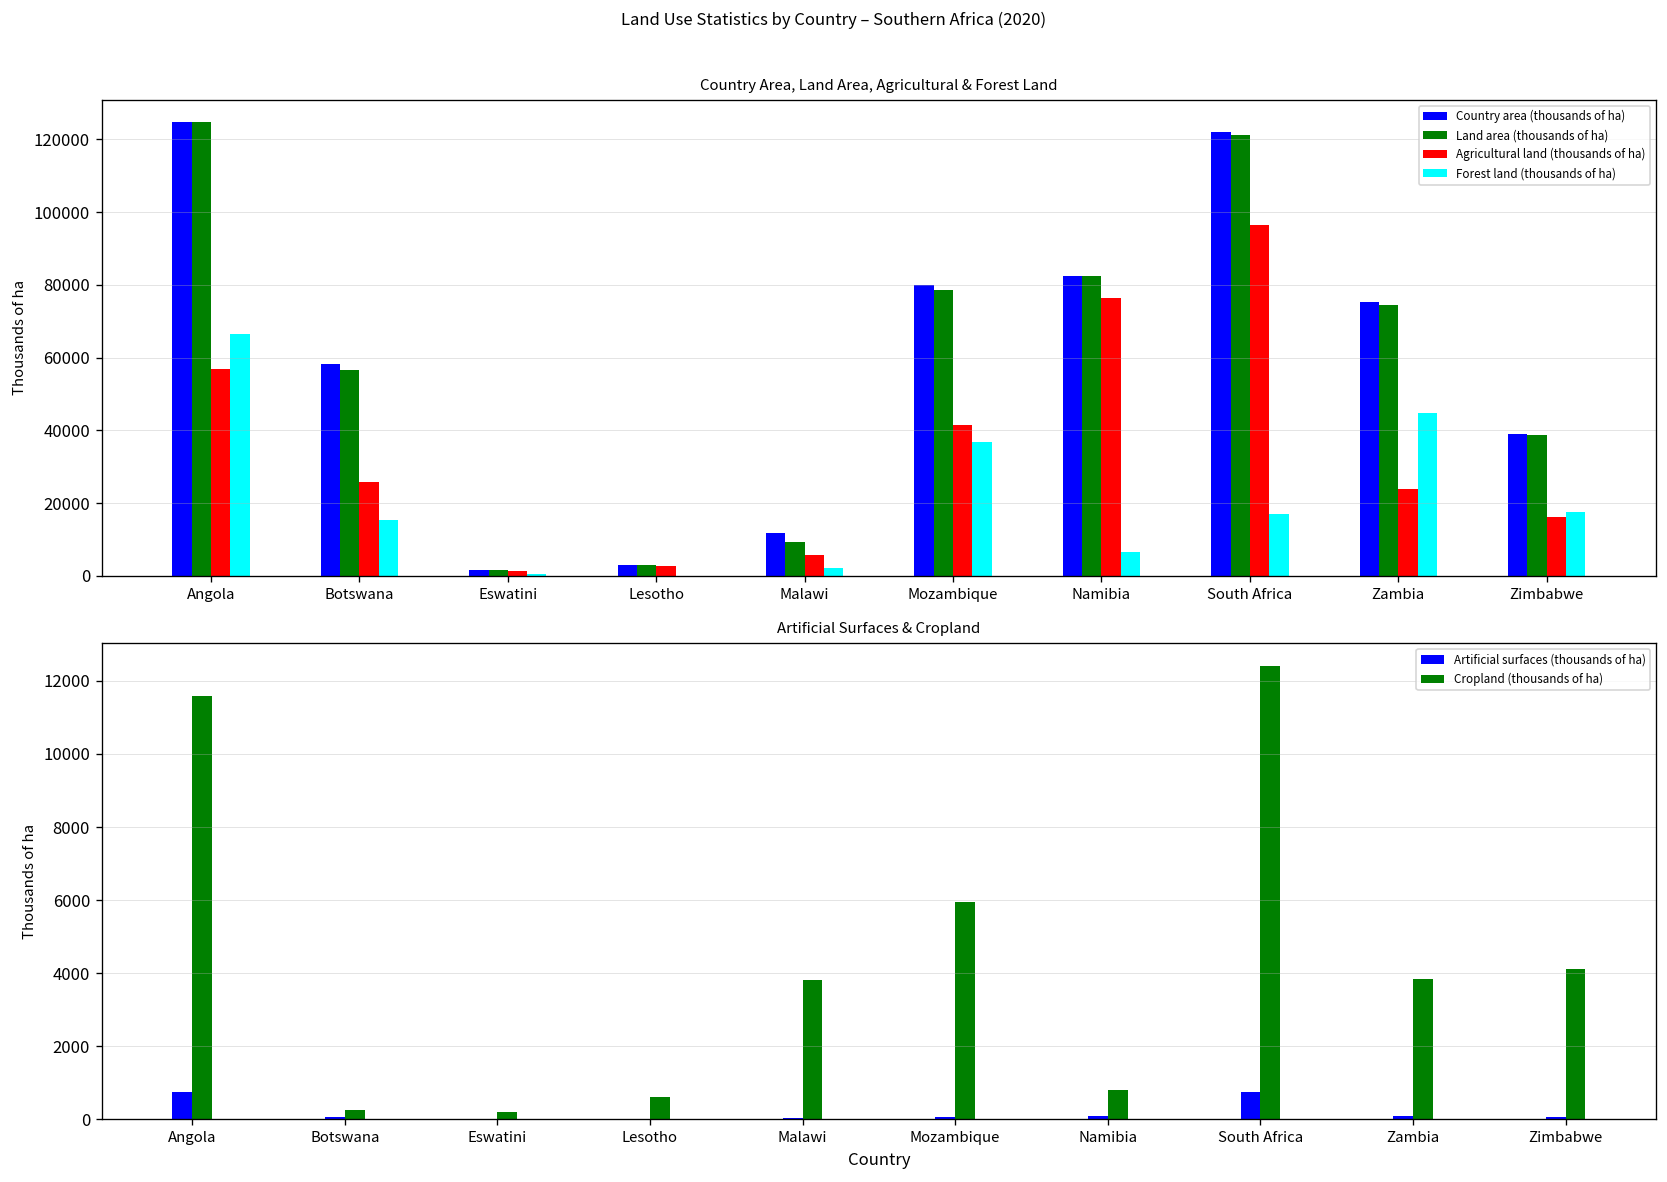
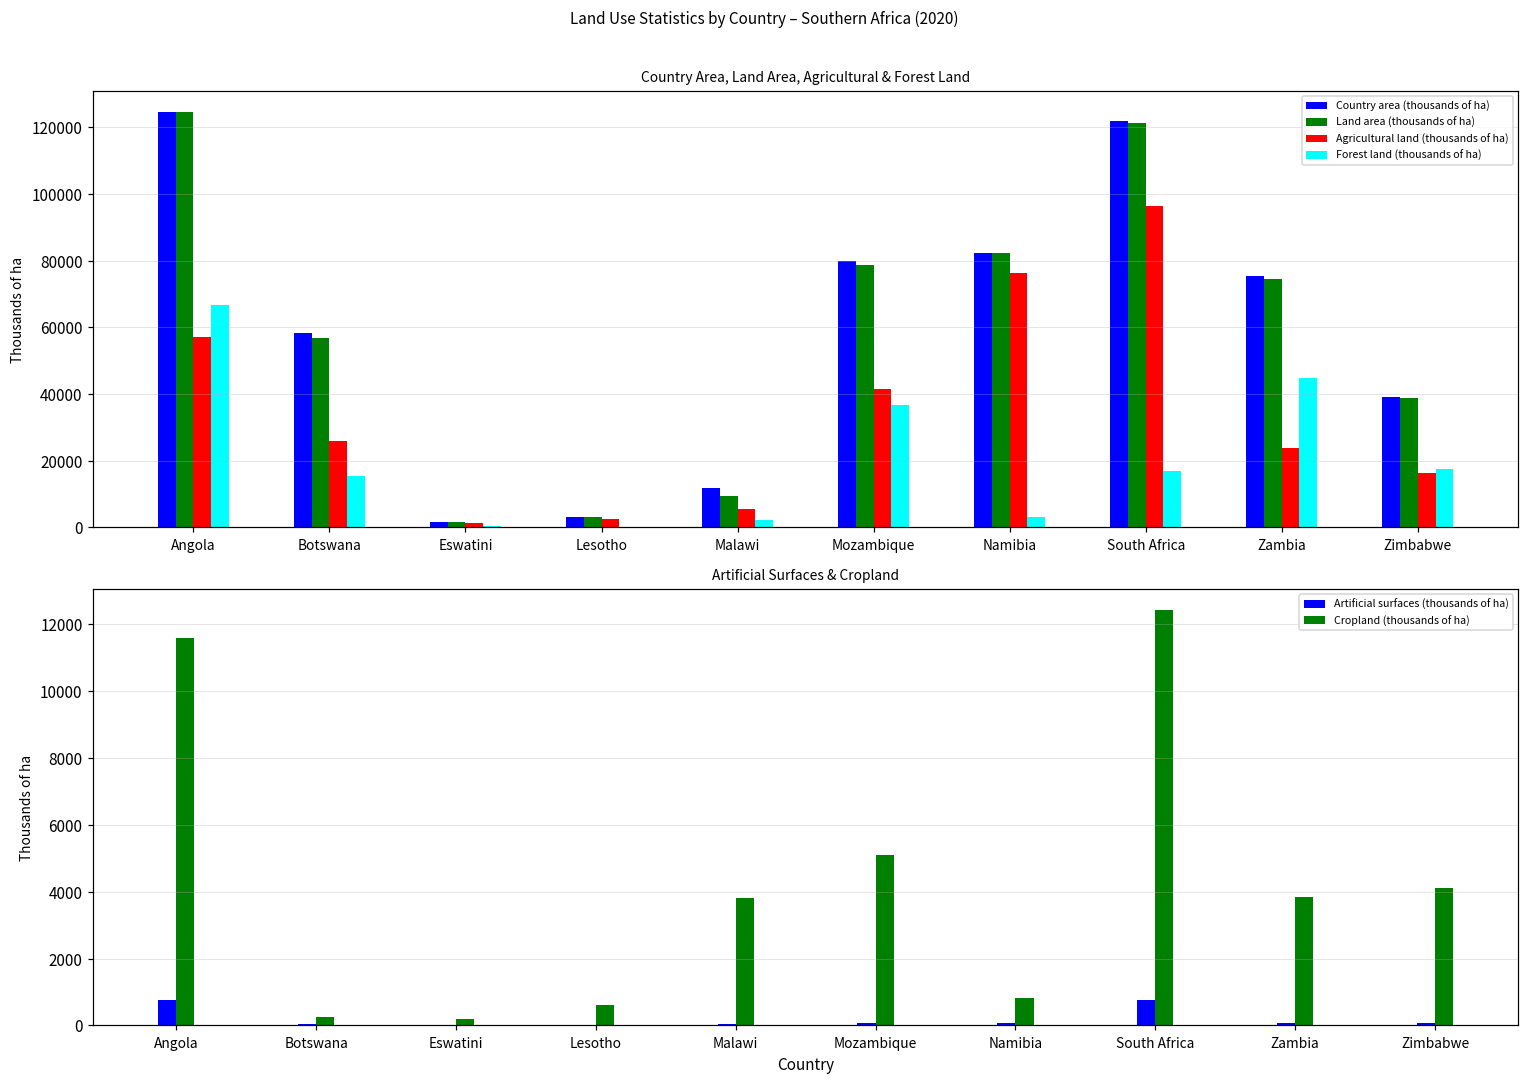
  {
    "Country Area, Land Area, Agricultural & Forest Land": {
      "Country area (thousands of ha)": {
        "Angola": 125000,
        "Botswana": 58000,
        "Eswatini": 2000,
        "Lesotho": 3000,
        "Malawi": 12000,
        "Mozambique": 80000,
        "Namibia": 82000,
        "South Africa": 122000,
        "Zambia": 75000,
        "Zimbabwe": 39000
      },
      "Land area (thousands of ha)": {
        "Angola": 125000,
        "Botswana": 57000,
        "Eswatini": 2000,
        "Lesotho": 3000,
        "Malawi": 9000,
        "Mozambique": 79000,
        "Namibia": 82000,
        "South Africa": 121000,
        "Zambia": 74000,
        "Zimbabwe": 39000
      },
      "Agricultural land (thousands of ha)": {
        "Angola": 57000,
        "Botswana": 26000,
        "Eswatini": 1000,
        "Lesotho": 3000,
        "Malawi": 6000,
        "Mozambique": 41000,
        "Namibia": 76000,
        "South Africa": 96000,
        "Zambia": 24000,
        "Zimbabwe": 16000
      },
      "Forest land (thousands of ha)": {
        "Angola": 67000,
        "Botswana": 15000,
        "Malawi": 2000,
        "Mozambique": 37000,
-       "Namibia": 7000,
+       "Namibia": 3000,
        "South Africa": 17000,
        "Zambia": 45000,
        "Zimbabwe": 17000
      }
    },
    "Artificial Surfaces & Cropland": {
      "Artificial surfaces (thousands of ha)": {
        "Angola": 800,
        "South Africa": 800,
        "Zambia": 100
      },
      "Cropland (thousands of ha)": {
        "Angola": 11600,
        "Botswana": 300,
        "Eswatini": 200,
        "Lesotho": 600,
        "Malawi": 3800,
-       "Mozambique": 6000,
+       "Mozambique": 5100,
        "Namibia": 800,
        "South Africa": 12400,
        "Zambia": 3800,
        "Zimbabwe": 4100
      }
    }
  }
